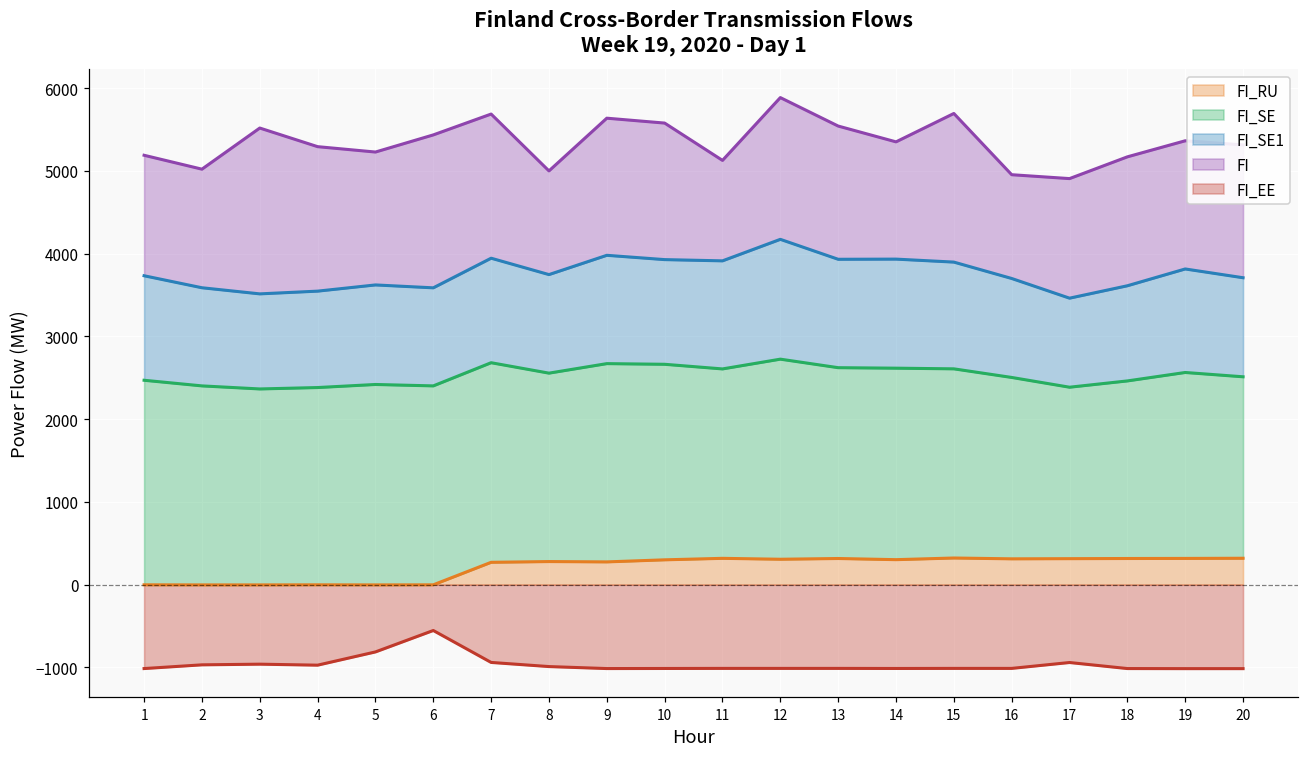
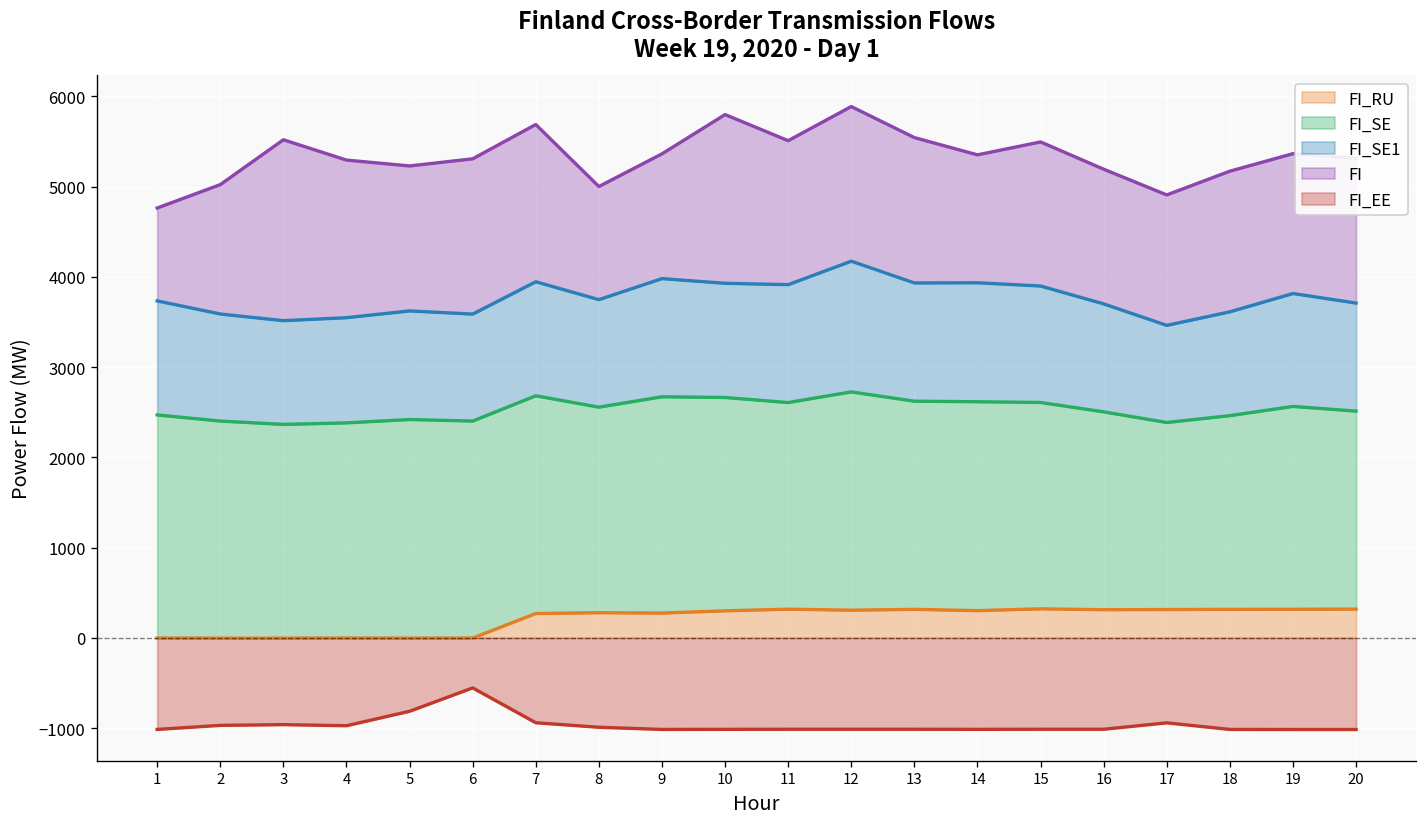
  {
    "FI": {
-     "1": 1500,
+     "1": 1000,
      "2": 1400,
      "3": 2000,
      "4": 1700,
      "5": 1600,
-     "6": 1800,
+     "6": 1700,
      "7": 1700,
      "8": 1300,
-     "9": 1700,
-     "10": 1700,
-     "11": 1200,
+     "9": 1400,
+     "10": 1900,
+     "11": 1600,
      "12": 1700,
      "13": 1600,
      "14": 1400,
-     "15": 1800,
-     "16": 1300,
+     "15": 1600,
+     "16": 1500,
      "17": 1400,
      "18": 1600,
      "19": 1500
    }
  }
